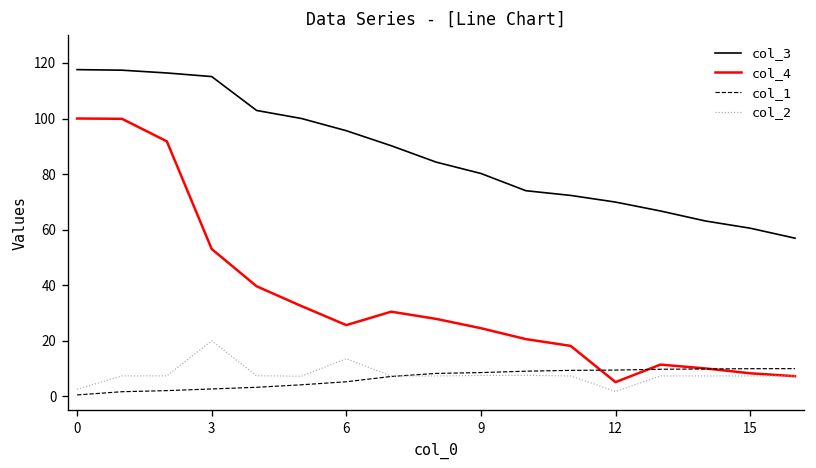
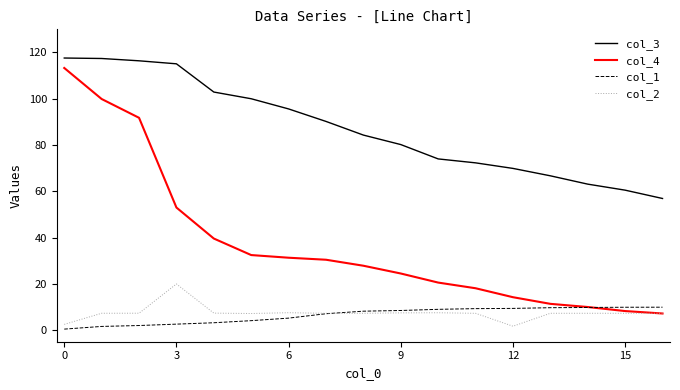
  {
    "col_4": {
-     "0": 100,
+     "0": 113,
      "3": 53,
-     "6": 26,
+     "6": 31,
      "9": 24,
-     "12": 5
+     "12": 14
    },
    "col_2": {
      "0": 2,
      "3": 20,
-     "6": 13,
+     "6": 8,
      "12": 2
    }
  }
